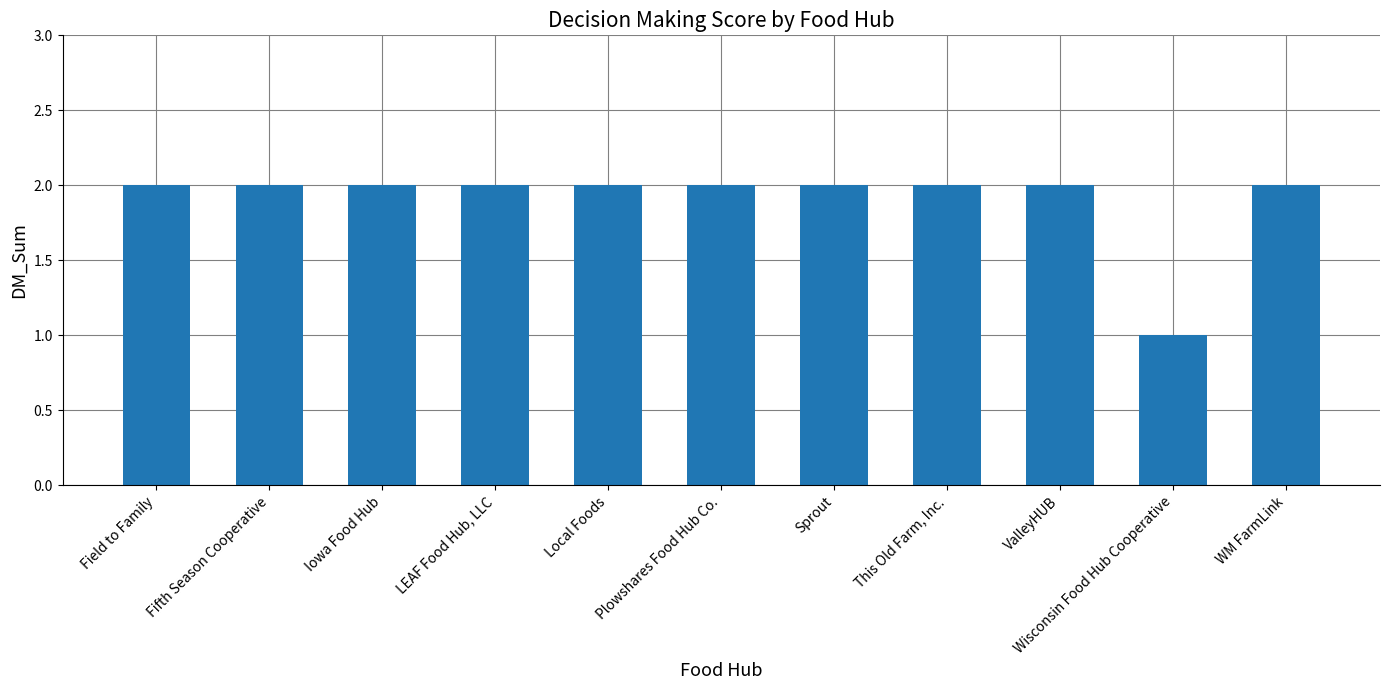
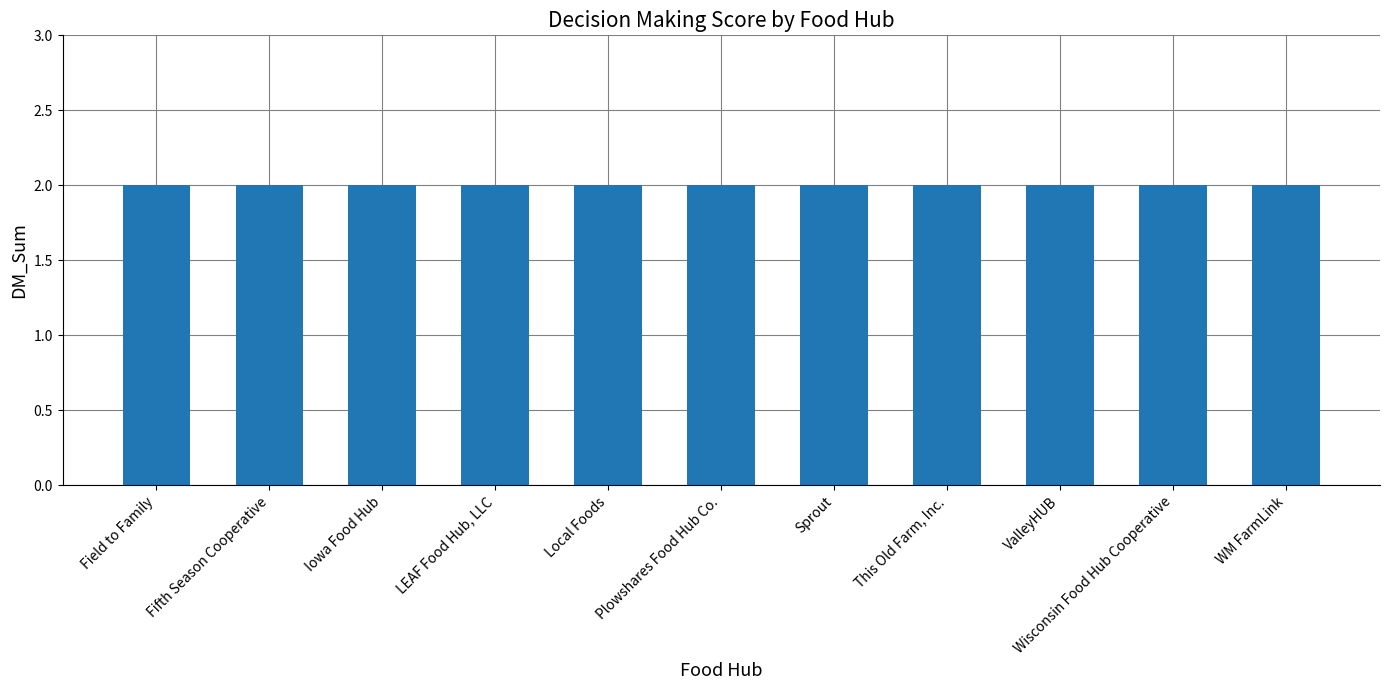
  {
    "Field to Family": 2,
    "Fifth Season Cooperative": 2,
    "Iowa Food Hub": 2,
    "LEAF Food Hub, LLC": 2,
    "Local Foods": 2,
    "Plowshares Food Hub Co.": 2,
    "Sprout": 2,
    "This Old Farm, Inc.": 2,
    "ValleyHUB": 2,
-   "Wisconsin Food Hub Cooperative": 1,
+   "Wisconsin Food Hub Cooperative": 2,
    "WM FarmLink": 2
  }
